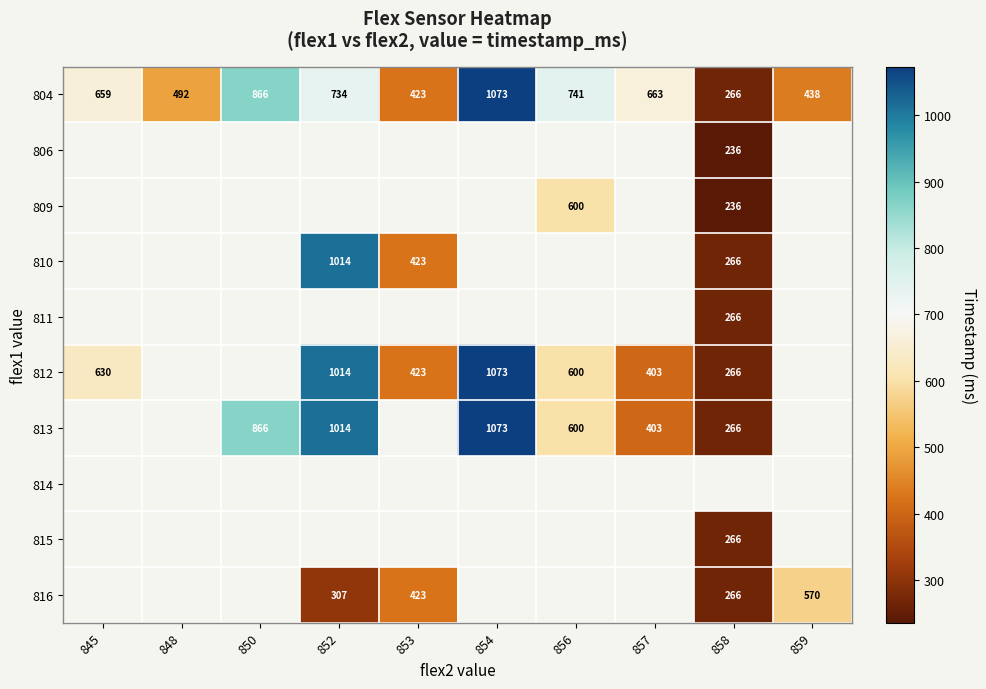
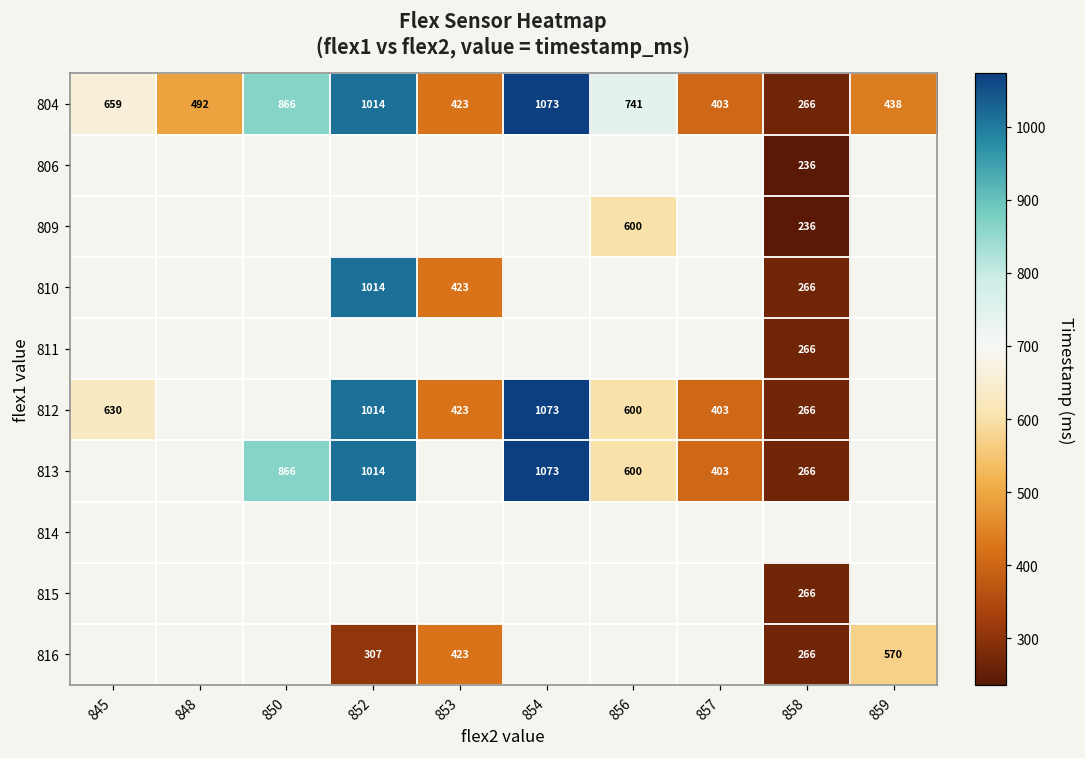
  {
    "804": {
      "845": 659,
      "848": 492,
      "850": 866,
-     "852": 734,
+     "852": 1014,
      "853": 423,
      "854": 1073,
      "856": 741,
-     "857": 663,
+     "857": 403,
      "858": 266,
      "859": 438
    },
    "806": {
      "858": 236
    },
    "809": {
      "856": 600,
      "858": 236
    },
    "810": {
      "852": 1014,
      "853": 423,
      "858": 266
    },
    "811": {
      "858": 266
    },
    "812": {
      "845": 630,
      "852": 1014,
      "853": 423,
      "854": 1073,
      "856": 600,
      "857": 403,
      "858": 266
    },
    "813": {
      "850": 866,
      "852": 1014,
      "854": 1073,
      "856": 600,
      "857": 403,
      "858": 266
    },
    "815": {
      "858": 266
    },
    "816": {
      "852": 307,
      "853": 423,
      "858": 266,
      "859": 570
    }
  }
